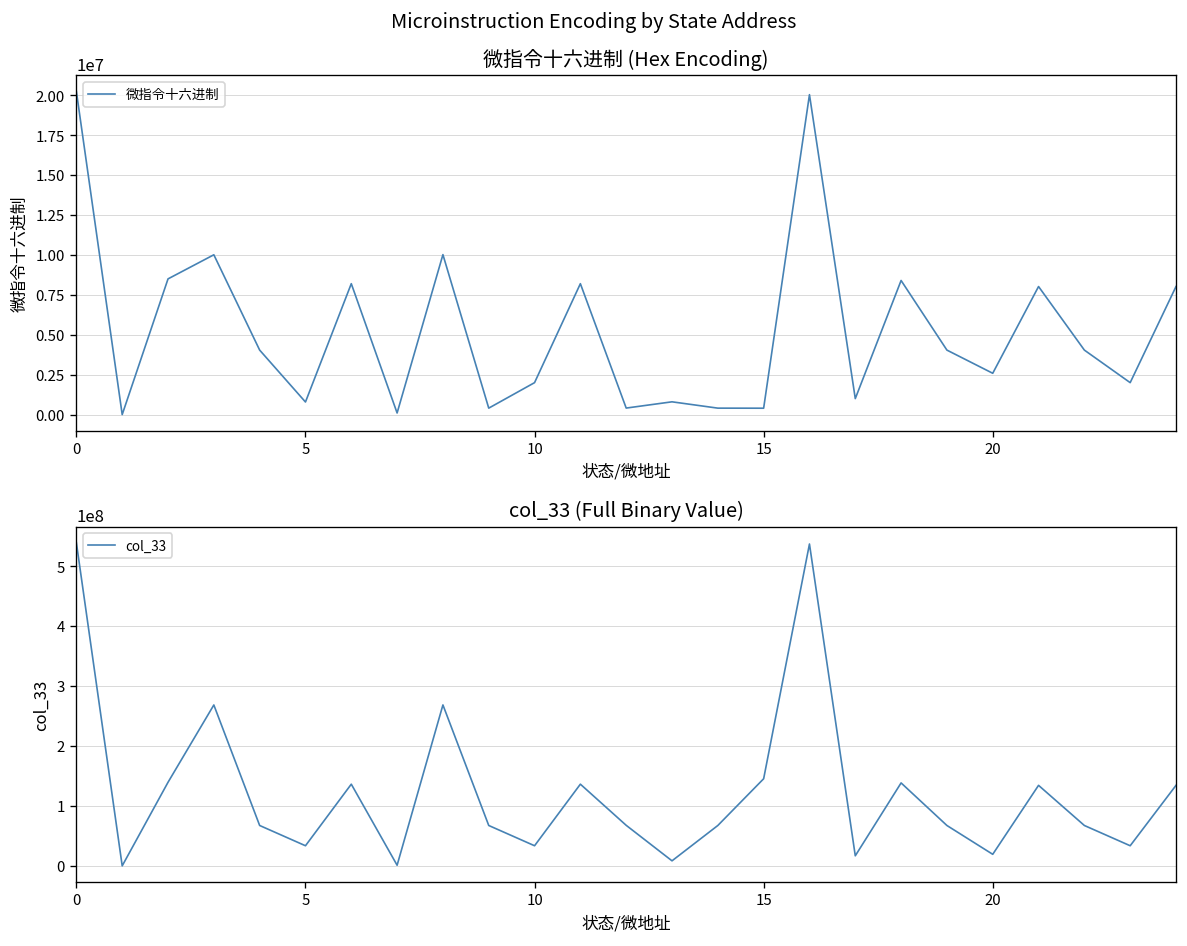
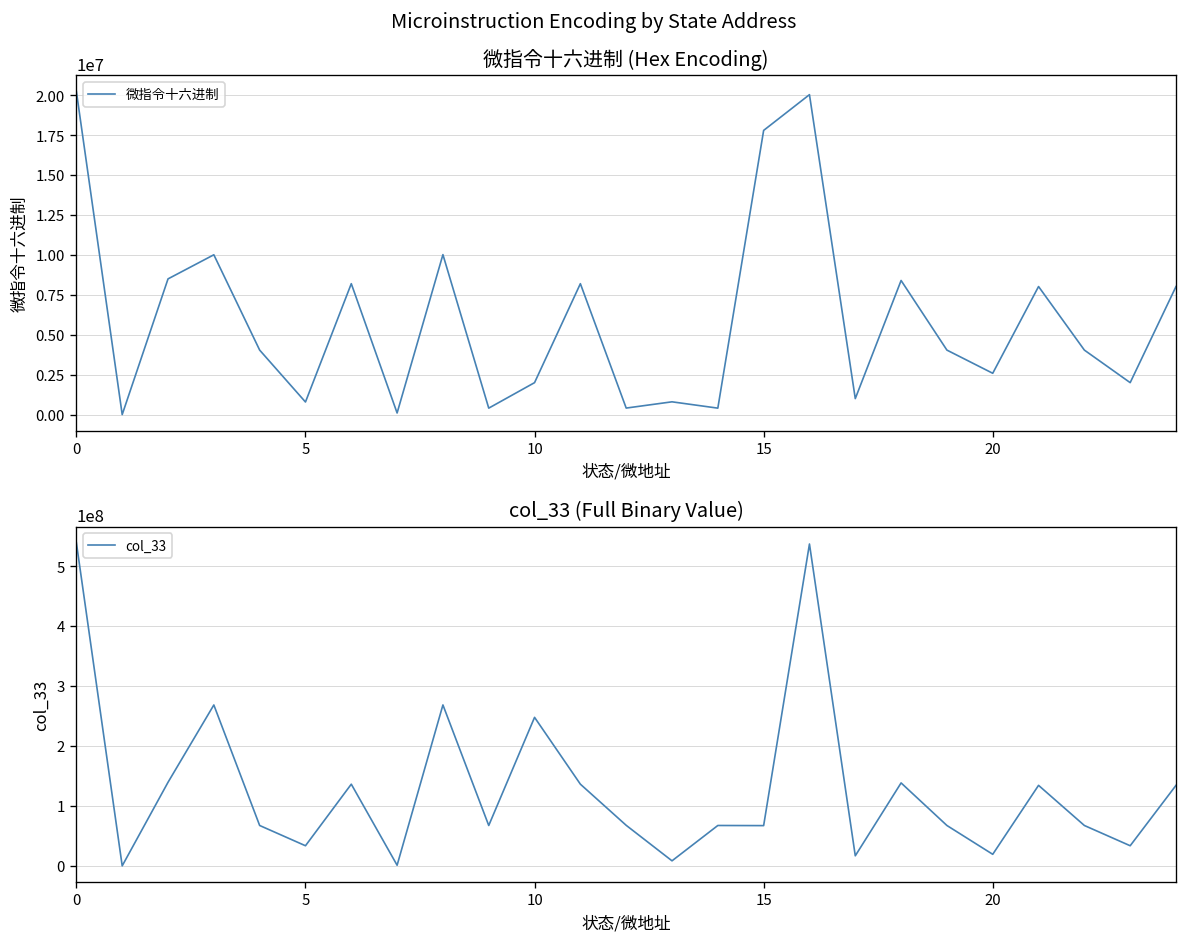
  {
    "微指令十六进制 (Hex Encoding)": {
      "0": 20200000,
      "5": 800000,
      "10": 2000000,
-     "15": 400000,
+     "15": 17800000,
      "20": 2600000
    },
    "col_33 (Full Binary Value)": {
      "0": 540000000,
      "5": 30000000,
-     "10": 30000000,
-     "15": 150000000,
+     "10": 250000000,
+     "15": 70000000,
      "20": 20000000
    }
  }
